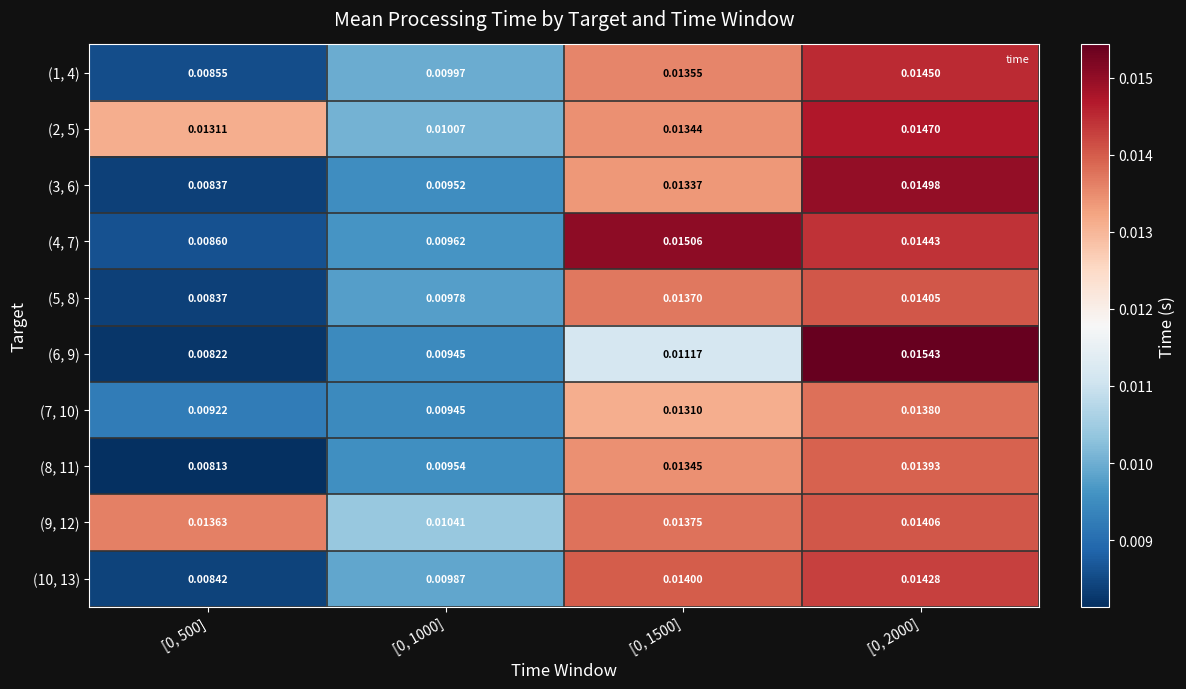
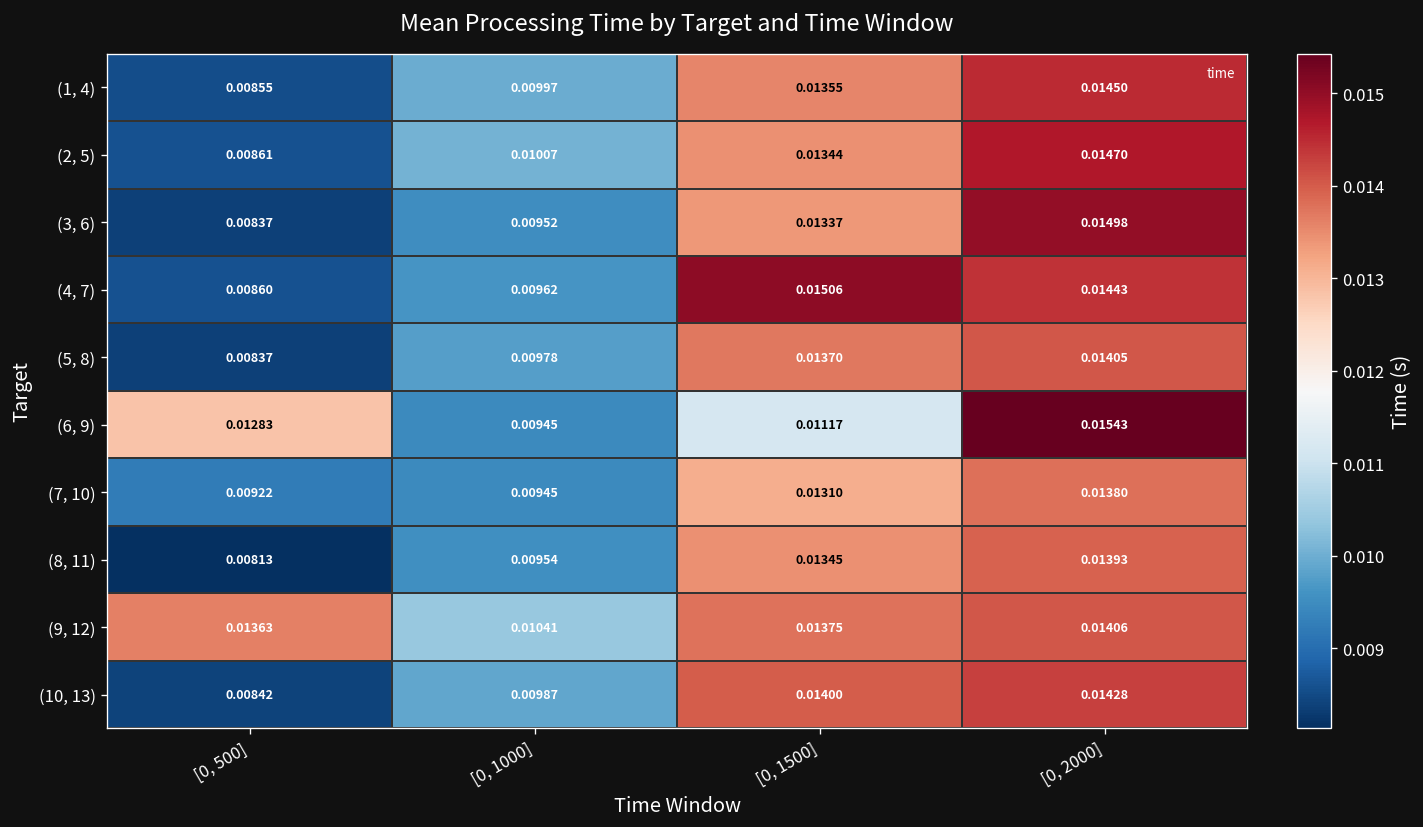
  {
    "(1, 4)": {
      "[0, 500]": 0.00855,
      "[0, 1000]": 0.00997,
      "[0, 1500]": 0.01355,
      "[0, 2000]": 0.01450
    },
    "(2, 5)": {
-     "[0, 500]": 0.01311,
+     "[0, 500]": 0.00861,
      "[0, 1000]": 0.01007,
      "[0, 1500]": 0.01344,
      "[0, 2000]": 0.01470
    },
    "(3, 6)": {
      "[0, 500]": 0.00837,
      "[0, 1000]": 0.00952,
      "[0, 1500]": 0.01337,
      "[0, 2000]": 0.01498
    },
    "(4, 7)": {
      "[0, 500]": 0.00860,
      "[0, 1000]": 0.00962,
      "[0, 1500]": 0.01506,
      "[0, 2000]": 0.01443
    },
    "(5, 8)": {
      "[0, 500]": 0.00837,
      "[0, 1000]": 0.00978,
      "[0, 1500]": 0.01370,
      "[0, 2000]": 0.01405
    },
    "(6, 9)": {
-     "[0, 500]": 0.00822,
+     "[0, 500]": 0.01283,
      "[0, 1000]": 0.00945,
      "[0, 1500]": 0.01117,
      "[0, 2000]": 0.01543
    },
    "(7, 10)": {
      "[0, 500]": 0.00922,
      "[0, 1000]": 0.00945,
      "[0, 1500]": 0.01310,
      "[0, 2000]": 0.01380
    },
    "(8, 11)": {
      "[0, 500]": 0.00813,
      "[0, 1000]": 0.00954,
      "[0, 1500]": 0.01345,
      "[0, 2000]": 0.01393
    },
    "(9, 12)": {
      "[0, 500]": 0.01363,
      "[0, 1000]": 0.01041,
      "[0, 1500]": 0.01375,
      "[0, 2000]": 0.01406
    },
    "(10, 13)": {
      "[0, 500]": 0.00842,
      "[0, 1000]": 0.00987,
      "[0, 1500]": 0.01400,
      "[0, 2000]": 0.01428
    }
  }
